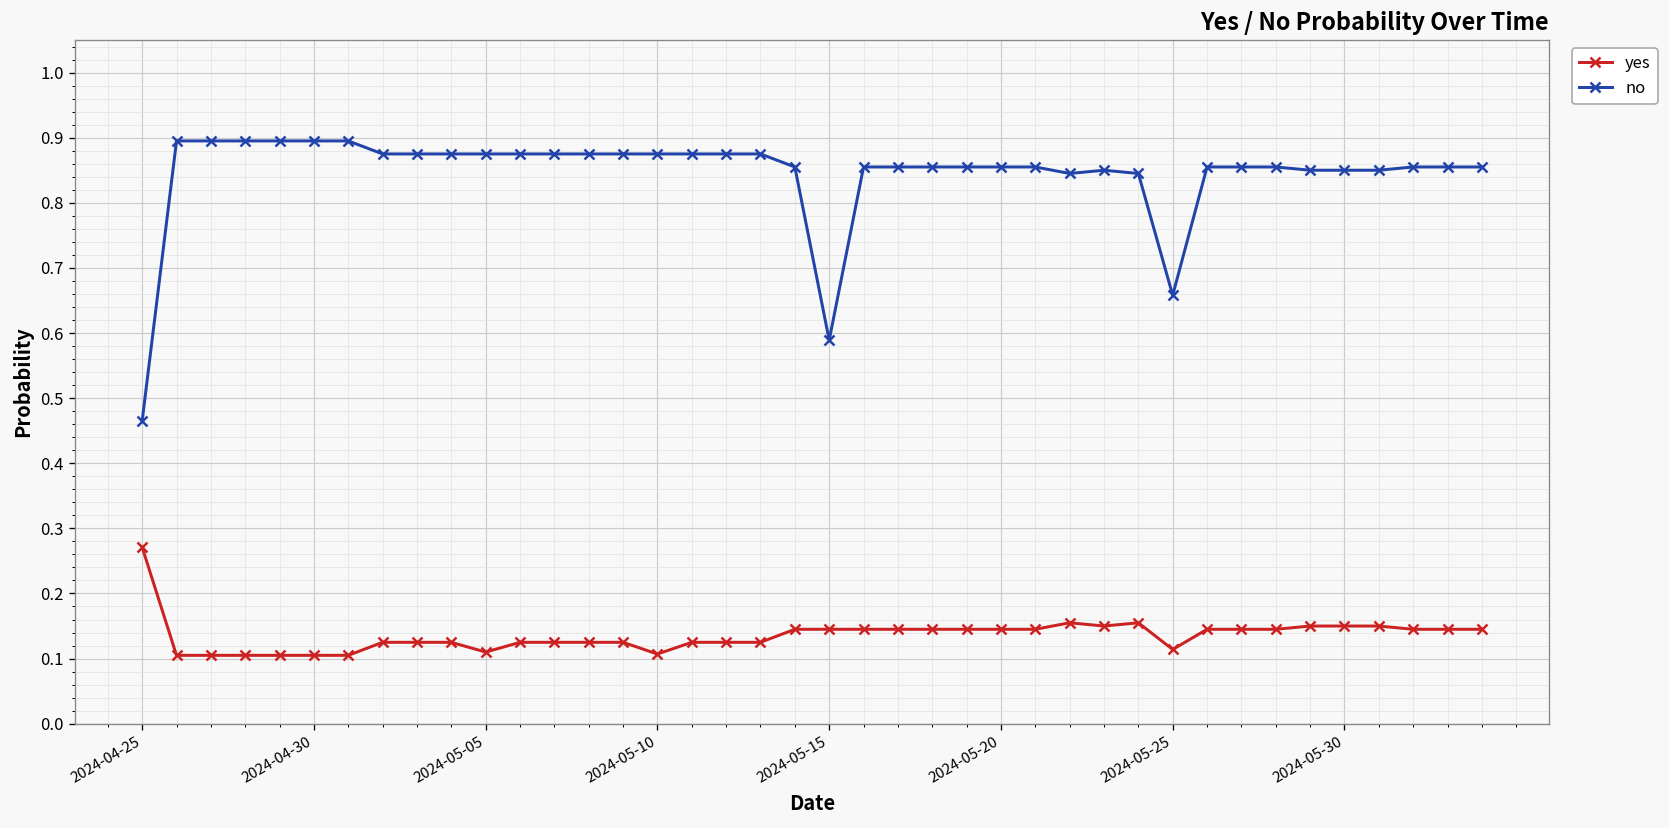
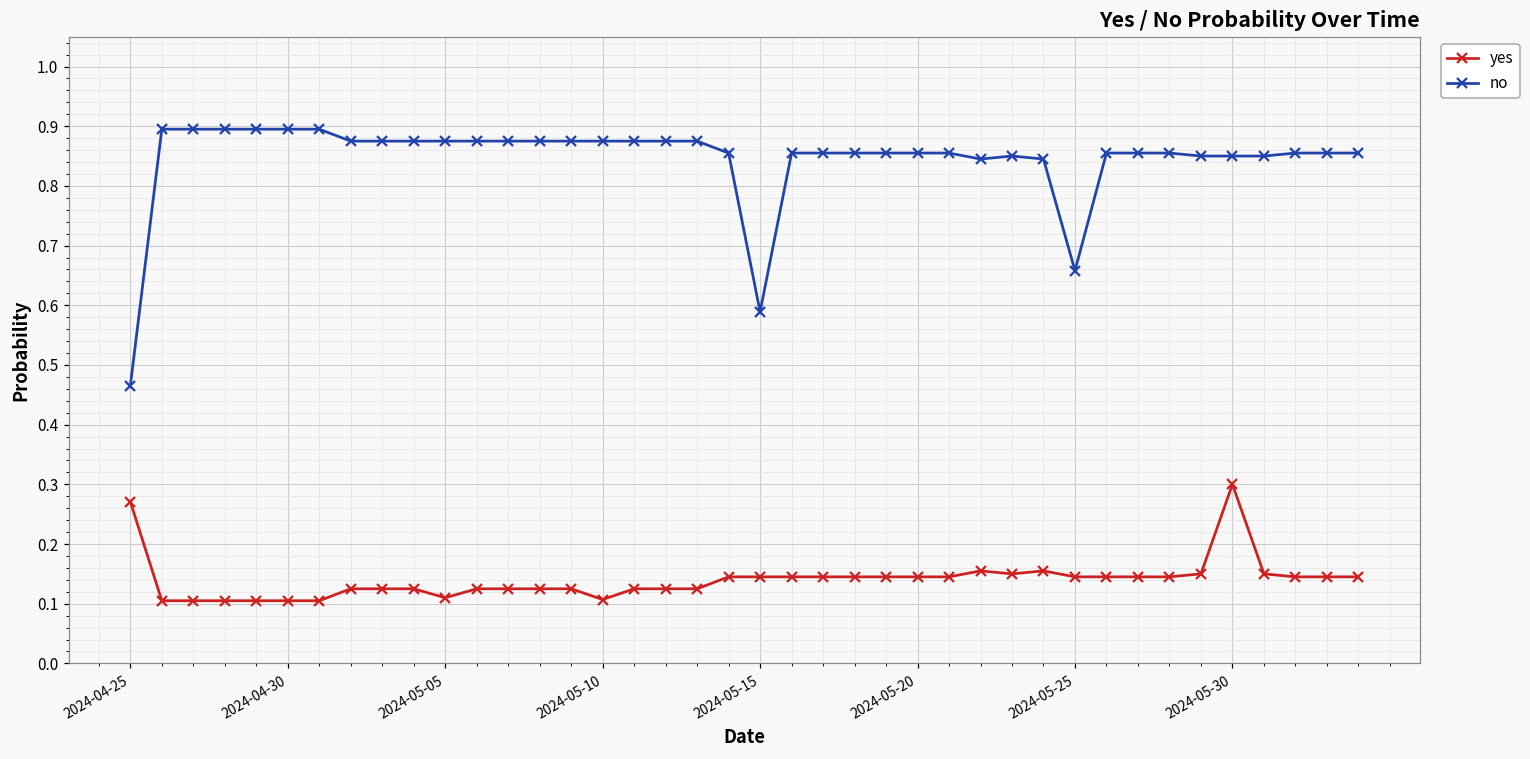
  {
    "yes": {
      "2024-04-25": 0.27,
      "2024-04-30": 0.11,
      "2024-05-05": 0.11,
      "2024-05-10": 0.11,
      "2024-05-15": 0.15,
      "2024-05-20": 0.15,
-     "2024-05-25": 0.11,
-     "2024-05-30": 0.15
+     "2024-05-25": 0.15,
+     "2024-05-30": 0.30
    },
    "no": {
      "2024-04-25": 0.47,
      "2024-04-30": 0.90,
      "2024-05-05": 0.88,
      "2024-05-10": 0.88,
      "2024-05-15": 0.59,
      "2024-05-20": 0.86,
      "2024-05-25": 0.66,
      "2024-05-30": 0.85
    }
  }
